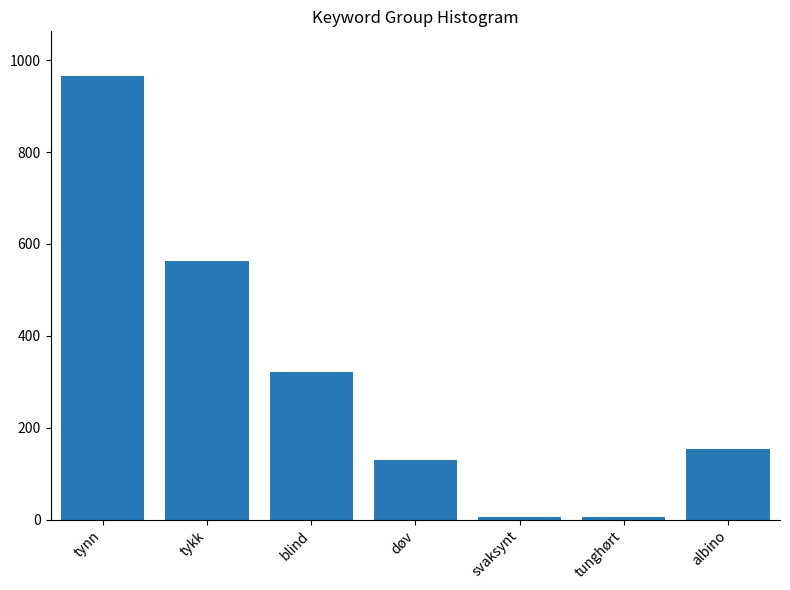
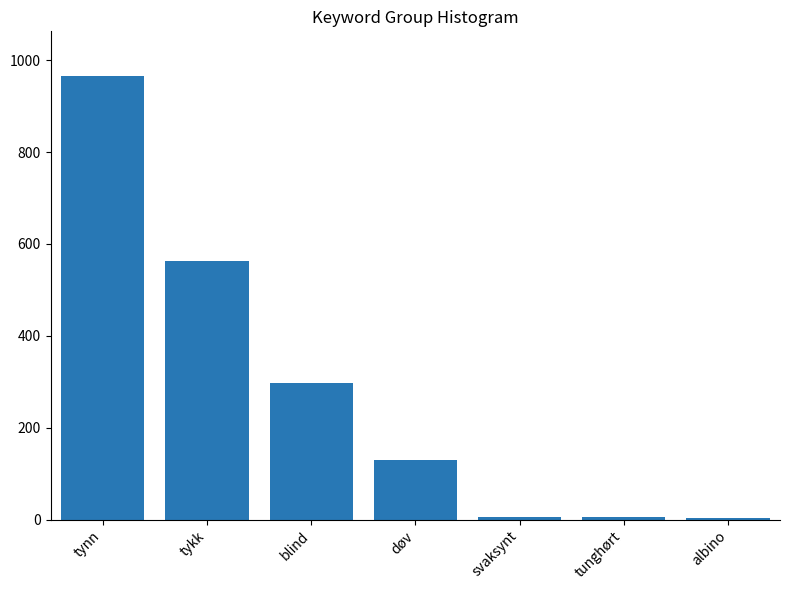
  {
    "tynn": 970,
    "tykk": 560,
-   "blind": 320,
+   "blind": 300,
    "døv": 130,
    "svaksynt": 10,
    "tunghørt": 10,
-   "albino": 150
+   "albino": 0
  }
